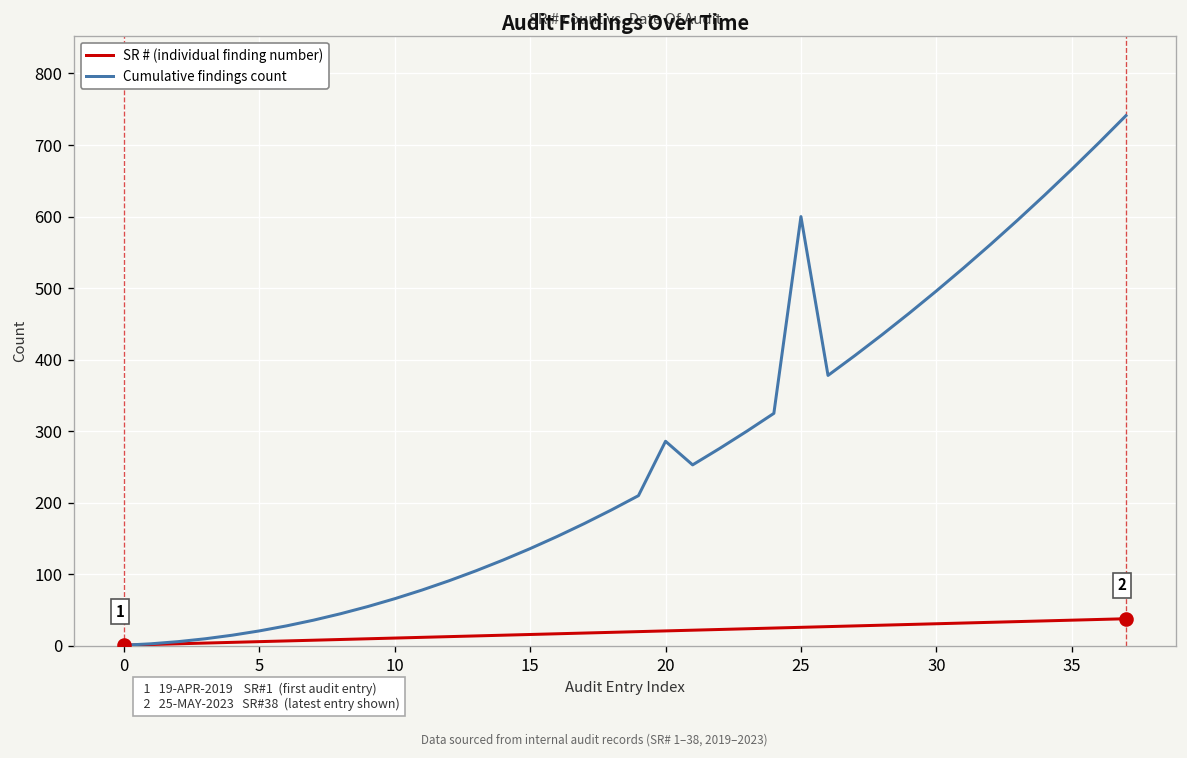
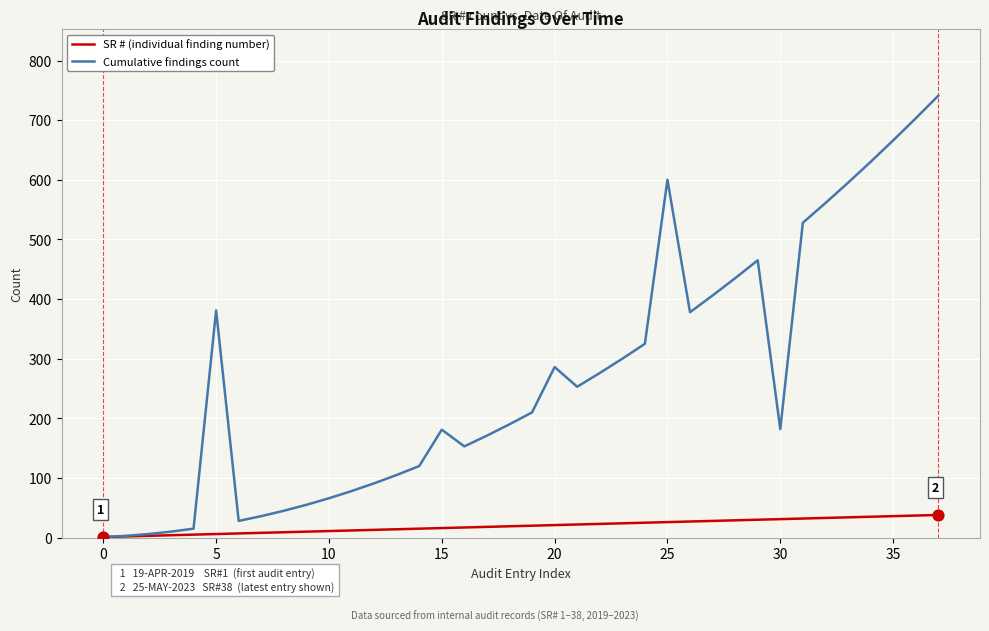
  {
    "Cumulative findings count": {
-     "5": 20,
+     "5": 380,
      "10": 70,
-     "15": 140,
+     "15": 180,
      "20": 290,
      "25": 600,
-     "30": 500,
+     "30": 180,
      "35": 670
    }
  }
